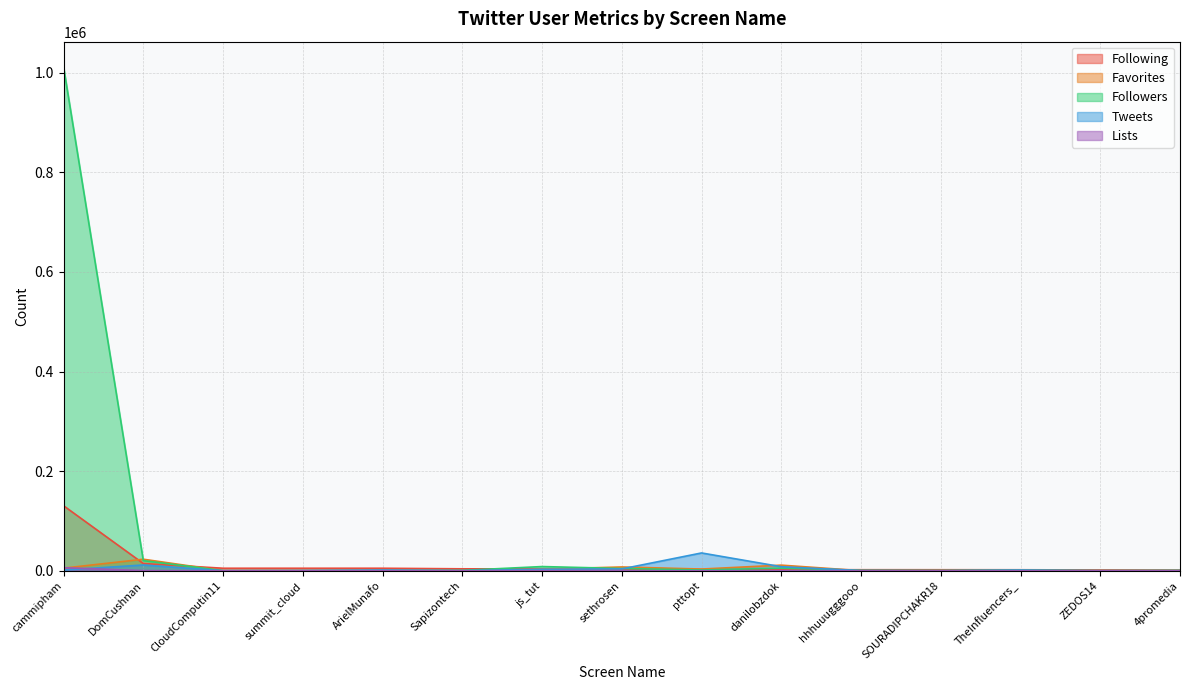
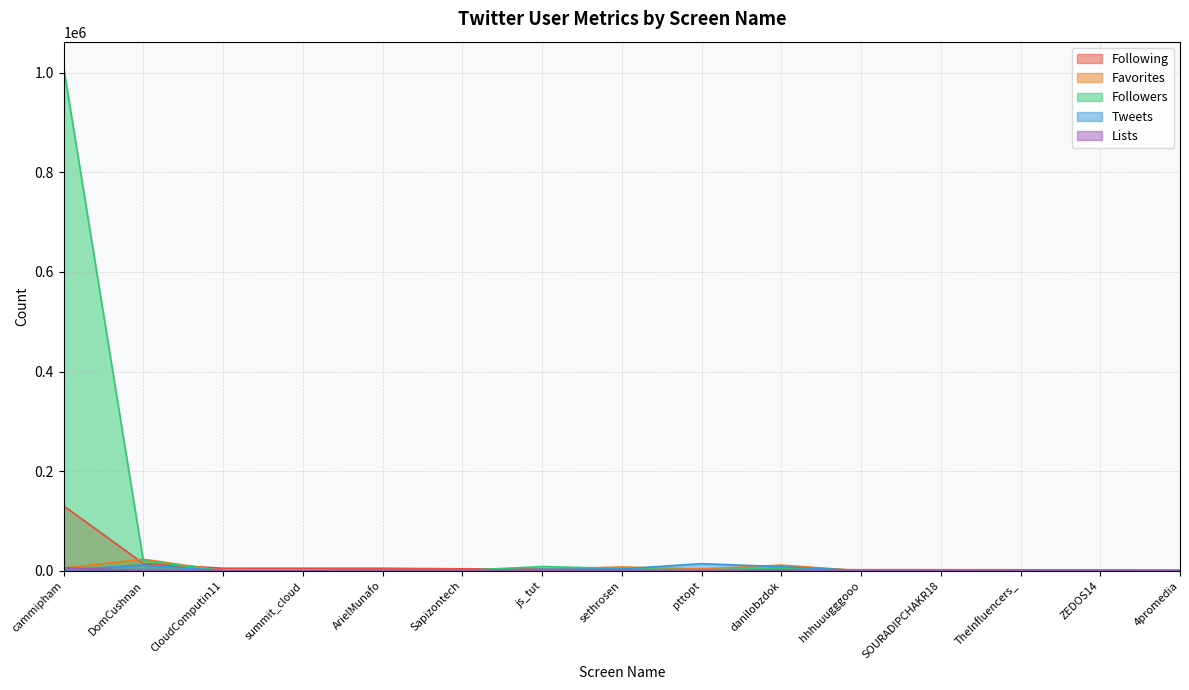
  {
    "Followers": {
      "cammipham": 1010000
    },
    "Tweets": {
-     "pttopt": 40000
+     "pttopt": 10000
    },
    "Lists": {
      "DomCushnan": 0
    }
  }
